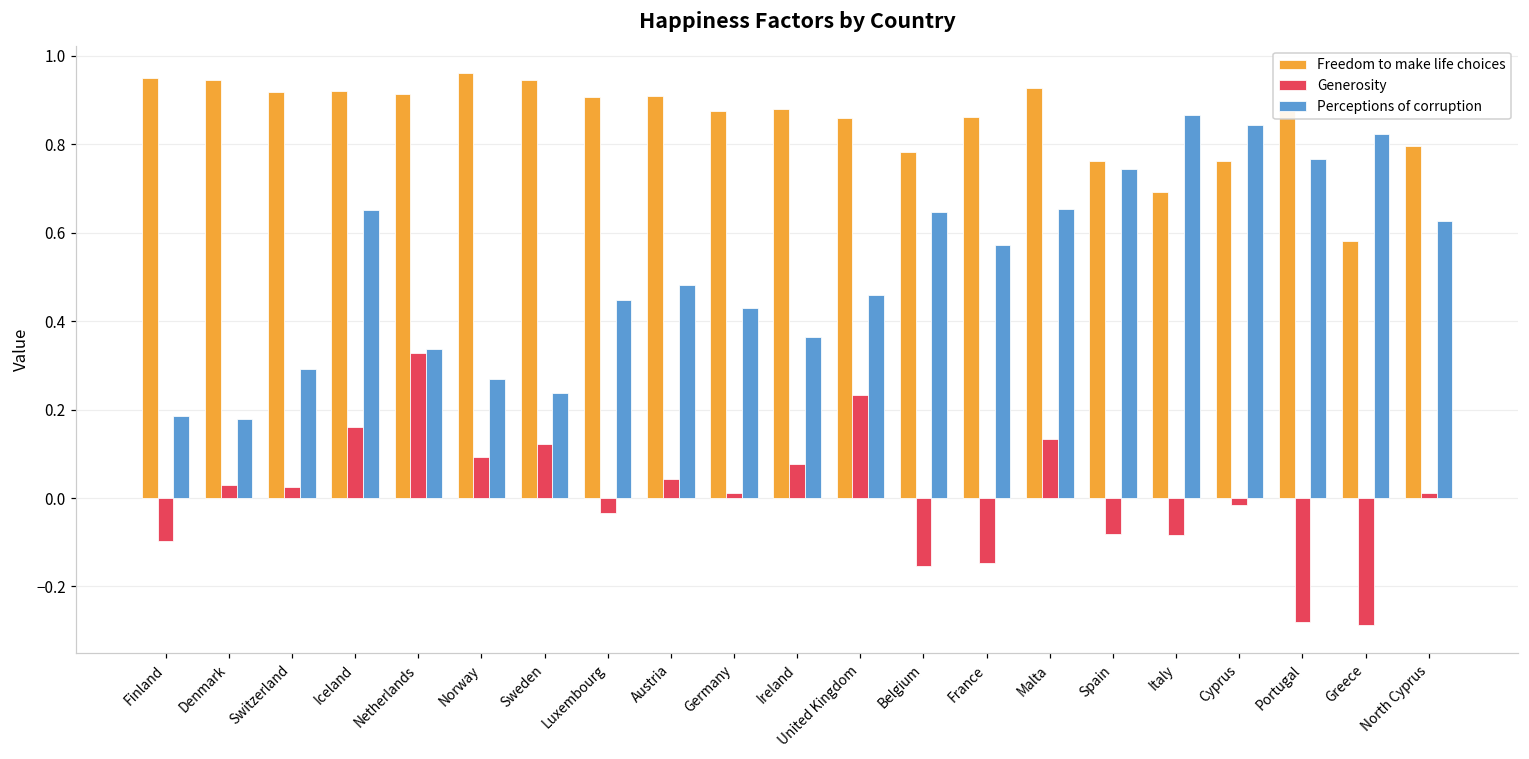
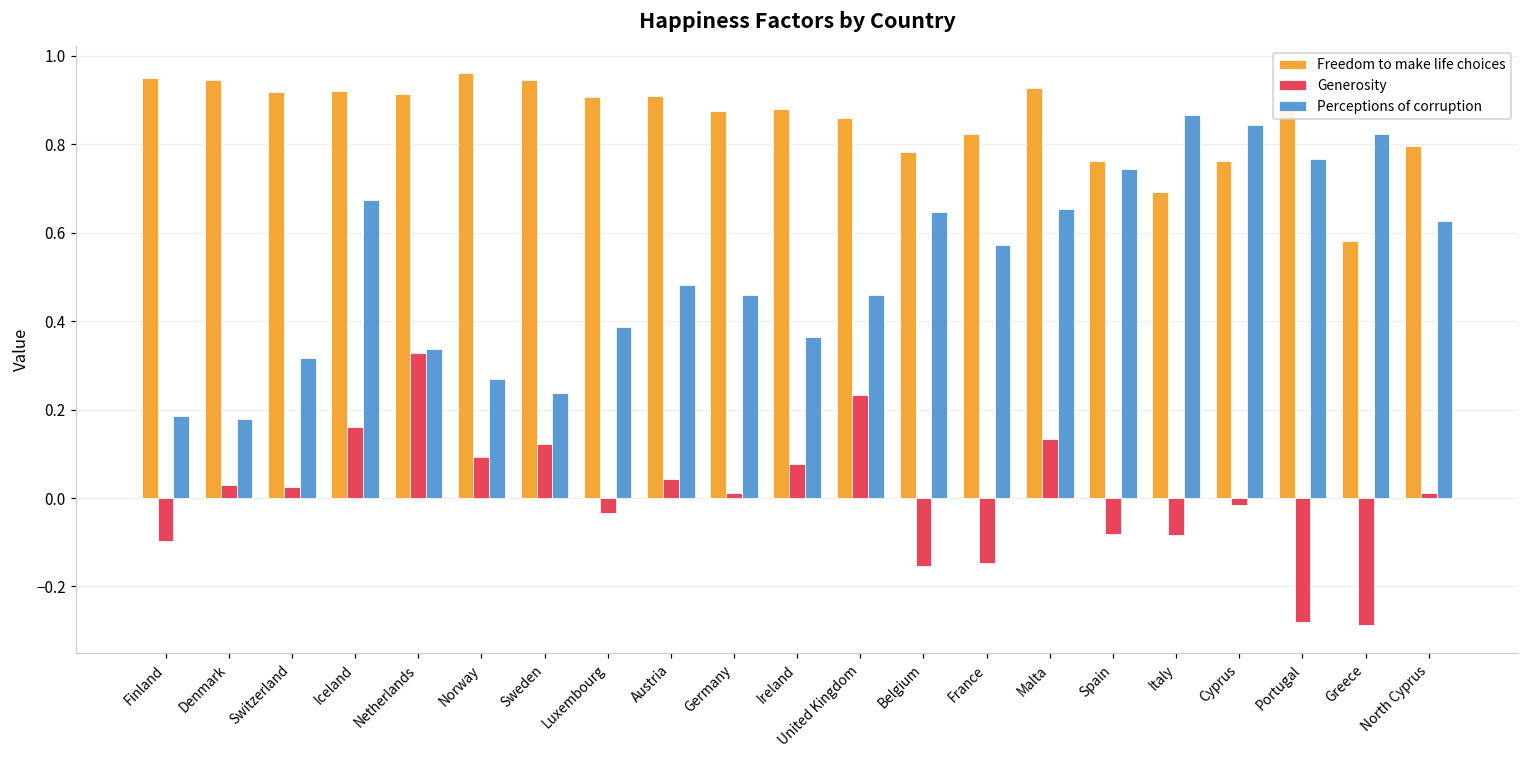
  {
    "Freedom to make life choices": {
      "Finland": 0.95,
      "Denmark": 0.95,
      "Switzerland": 0.92,
      "Iceland": 0.92,
      "Netherlands": 0.91,
      "Norway": 0.96,
      "Sweden": 0.95,
      "Luxembourg": 0.91,
      "Austria": 0.91,
      "Germany": 0.88,
      "Ireland": 0.88,
      "United Kingdom": 0.86,
      "Belgium": 0.78,
-     "France": 0.86,
+     "France": 0.82,
      "Malta": 0.93,
      "Spain": 0.76,
      "Italy": 0.69,
      "Cyprus": 0.76,
      "Greece": 0.58,
      "North Cyprus": 0.80
    },
    "Generosity": {
      "Finland": -0.10,
      "Denmark": 0.03,
      "Switzerland": 0.03,
      "Iceland": 0.16,
      "Netherlands": 0.33,
      "Norway": 0.09,
      "Sweden": 0.12,
      "Luxembourg": -0.03,
      "Austria": 0.04,
      "Germany": 0.01,
      "Ireland": 0.08,
      "United Kingdom": 0.23,
      "Belgium": -0.15,
      "France": -0.15,
      "Malta": 0.13,
      "Spain": -0.08,
      "Italy": -0.08,
      "Cyprus": -0.02,
      "Portugal": -0.28,
      "Greece": -0.29,
      "North Cyprus": 0.01
    },
    "Perceptions of corruption": {
      "Finland": 0.19,
      "Denmark": 0.18,
-     "Switzerland": 0.29,
-     "Iceland": 0.65,
+     "Switzerland": 0.32,
+     "Iceland": 0.67,
      "Netherlands": 0.34,
      "Norway": 0.27,
      "Sweden": 0.24,
-     "Luxembourg": 0.45,
+     "Luxembourg": 0.39,
      "Austria": 0.48,
-     "Germany": 0.43,
+     "Germany": 0.46,
      "Ireland": 0.36,
      "United Kingdom": 0.46,
      "Belgium": 0.65,
      "France": 0.57,
      "Malta": 0.65,
      "Spain": 0.75,
      "Italy": 0.87,
      "Cyprus": 0.84,
      "Portugal": 0.77,
      "Greece": 0.82,
      "North Cyprus": 0.63
    }
  }
